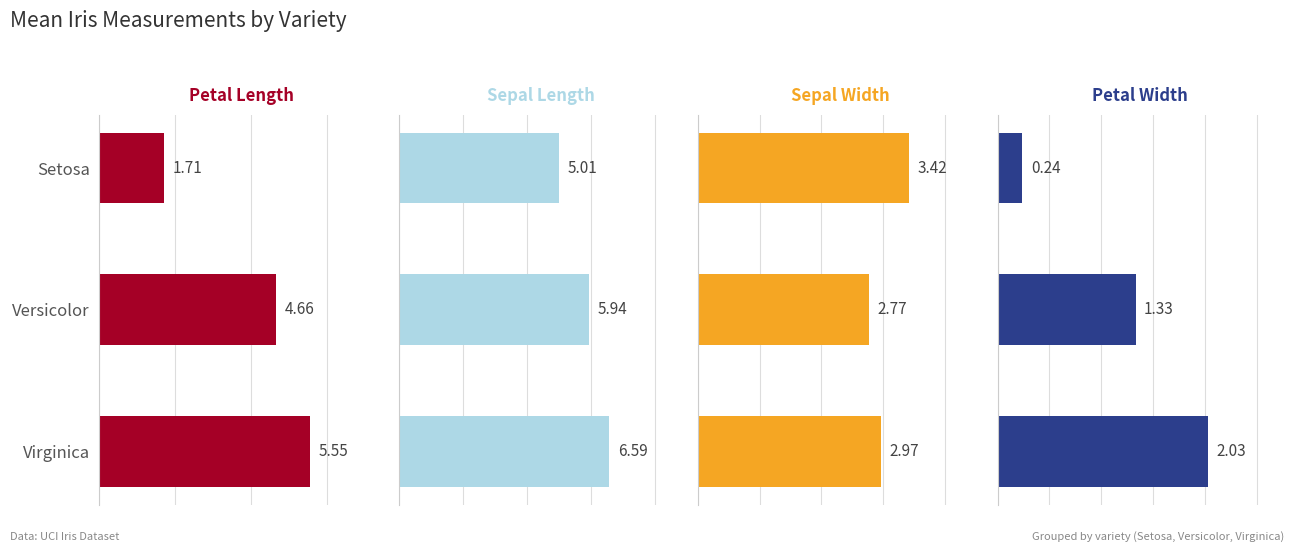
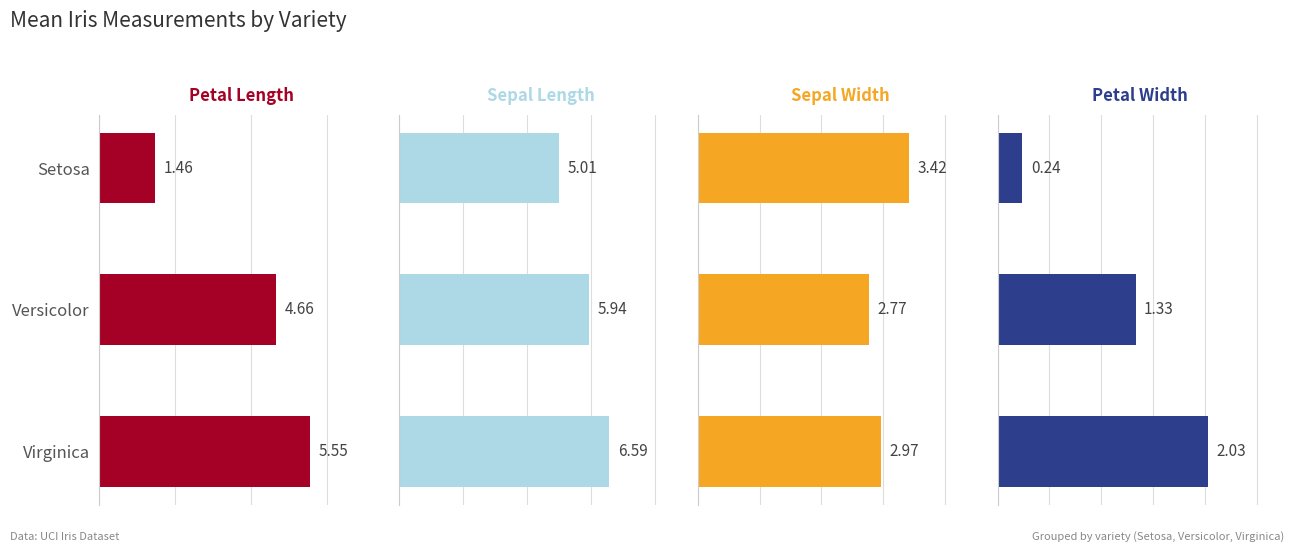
  {
    "Petal Length": {
-     "Setosa": 1.71,
+     "Setosa": 1.46,
      "Versicolor": 4.66,
      "Virginica": 5.55
    }
  }
